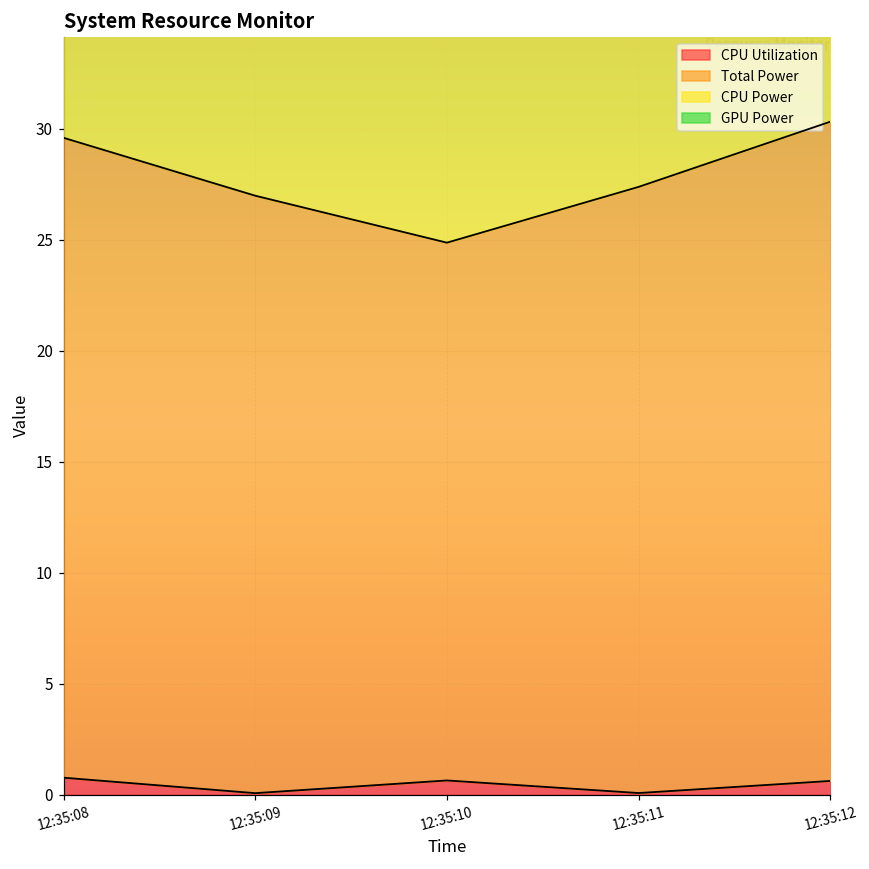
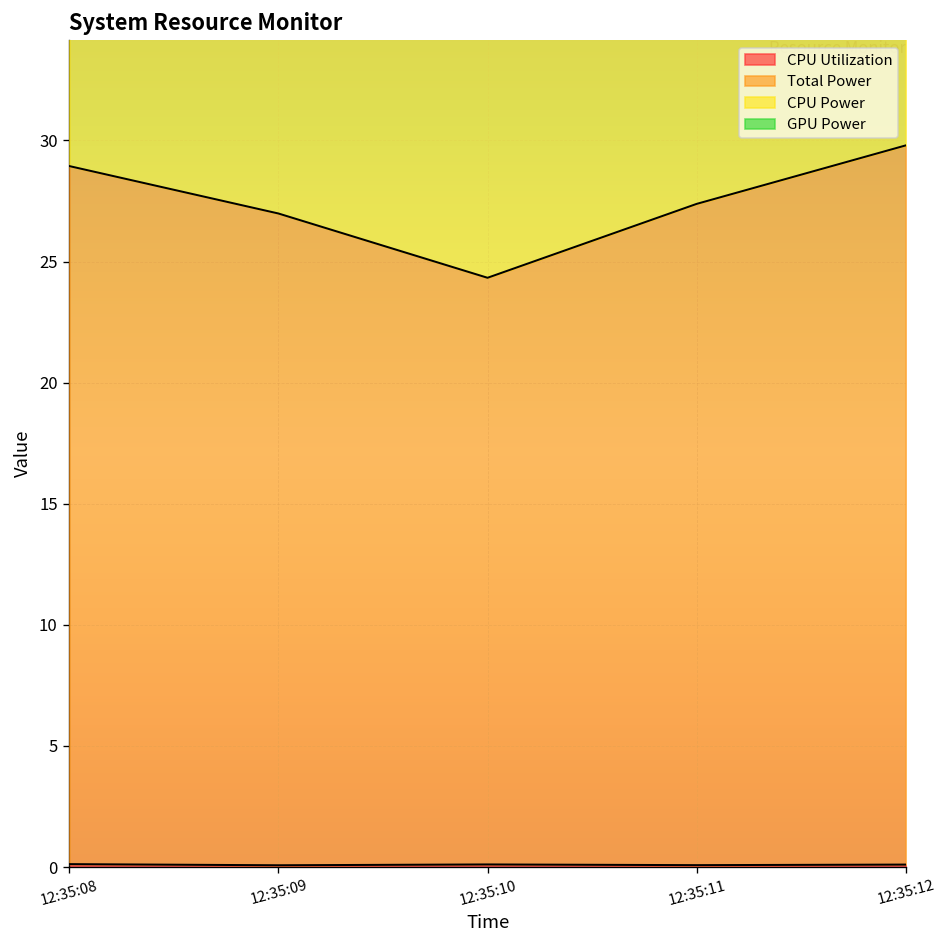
  {
    "CPU Utilization": {
-     "12:35:08": 0.8,
+     "12:35:08": 0.1,
      "12:35:09": 0.1,
-     "12:35:10": 0.6,
+     "12:35:10": 0.1,
      "12:35:11": 0.1,
-     "12:35:12": 0.6
+     "12:35:12": 0.1
    },
    "Total Power": {
      "12:35:08": 28.8,
      "12:35:09": 26.9,
      "12:35:10": 24.2,
      "12:35:11": 27.3,
      "12:35:12": 29.7
    }
  }
